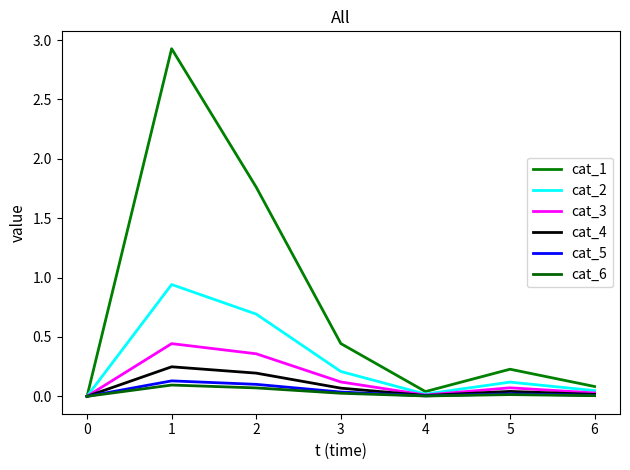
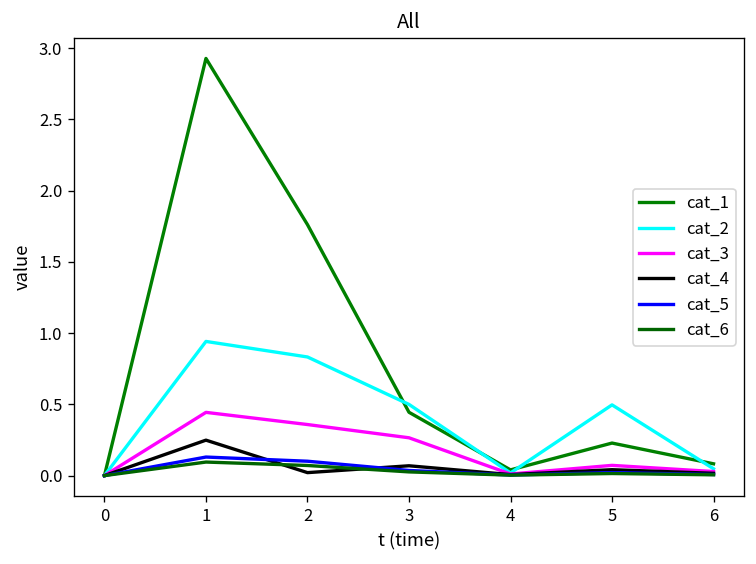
  {
    "cat_2": {
      "1": 0.94,
-     "2": 0.69,
-     "3": 0.21,
-     "5": 0.12
+     "2": 0.83,
+     "3": 0.50,
+     "5": 0.50
    },
    "cat_3": {
      "1": 0.44,
      "2": 0.36,
-     "3": 0.12,
+     "3": 0.27,
      "5": 0.07
    },
    "cat_4": {
      "1": 0.25,
-     "2": 0.20,
+     "2": 0.02,
      "3": 0.07
    },
    "cat_5": {
      "1": 0.13,
      "2": 0.10
    }
  }
